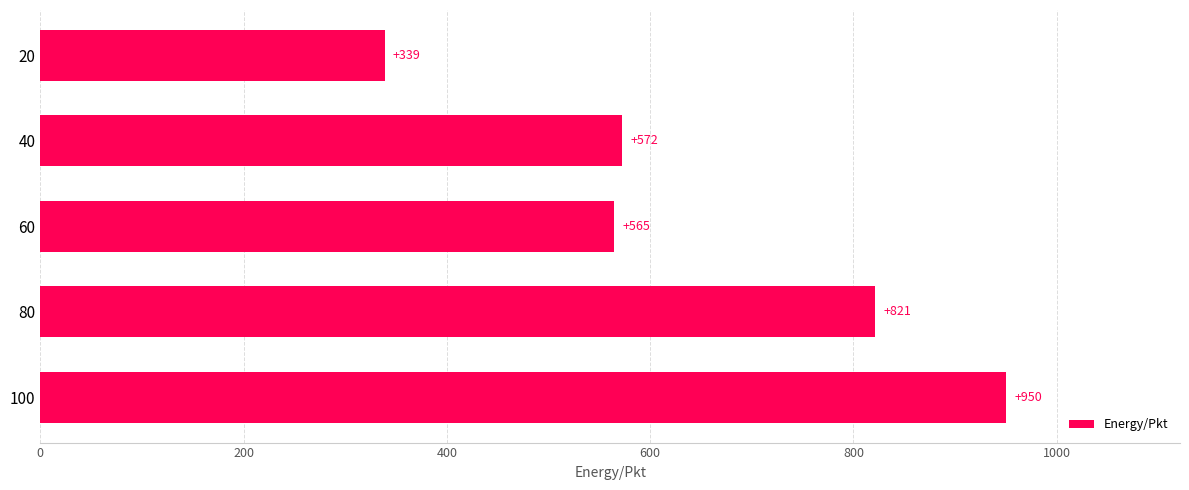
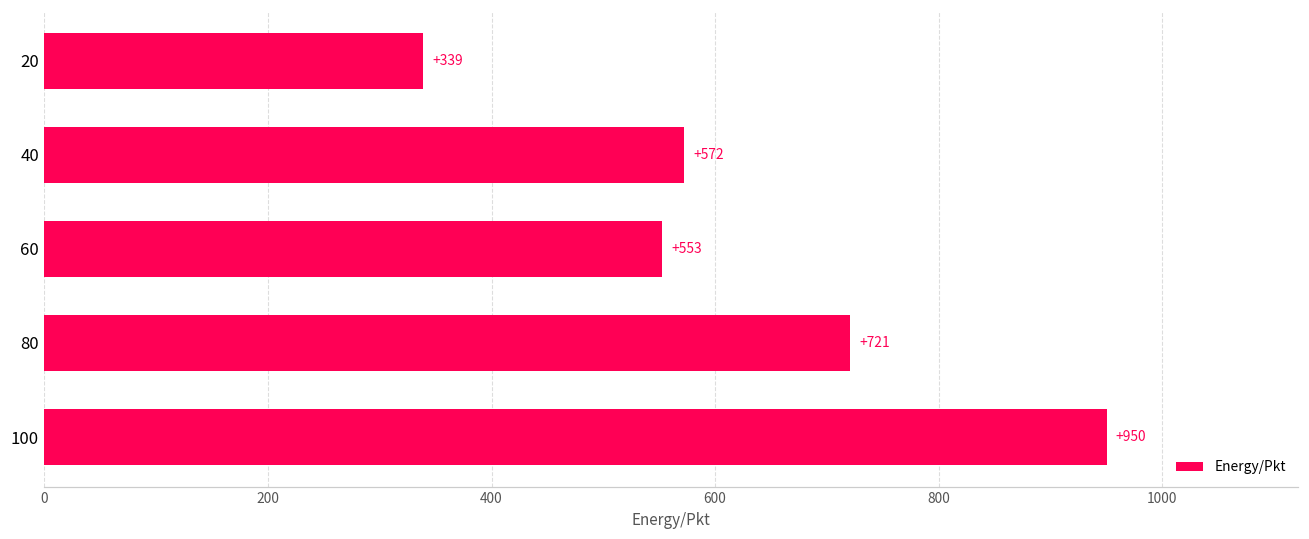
  {
    "20": "+339",
    "40": "+572",
-   "60": "+565",
-   "80": "+821",
+   "60": "+553",
+   "80": "+721",
    "100": "+950"
  }
